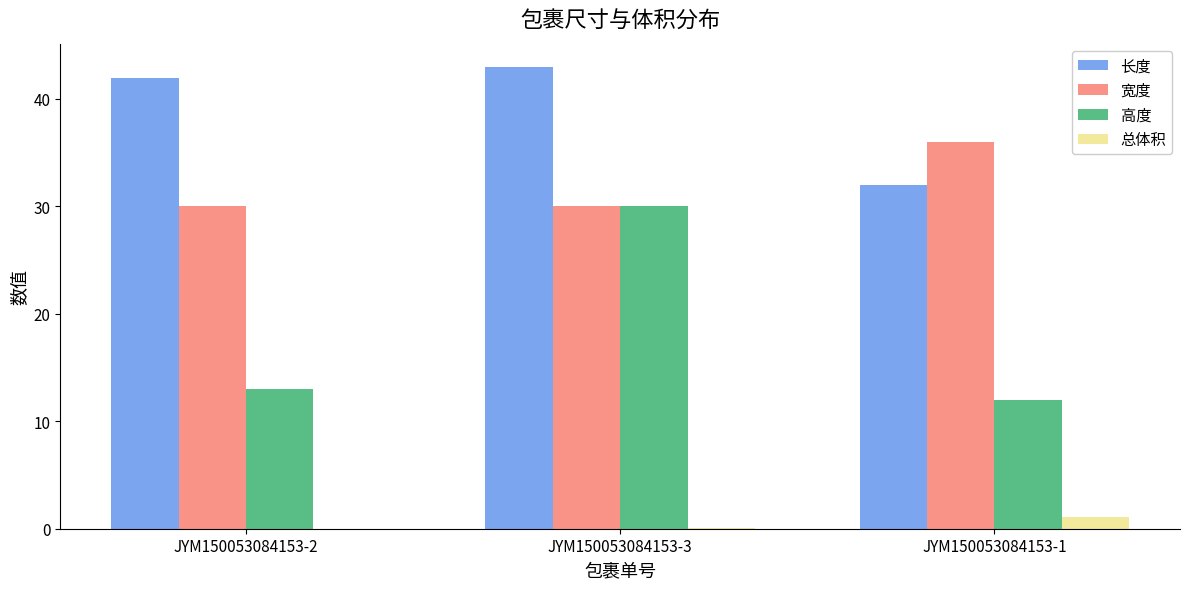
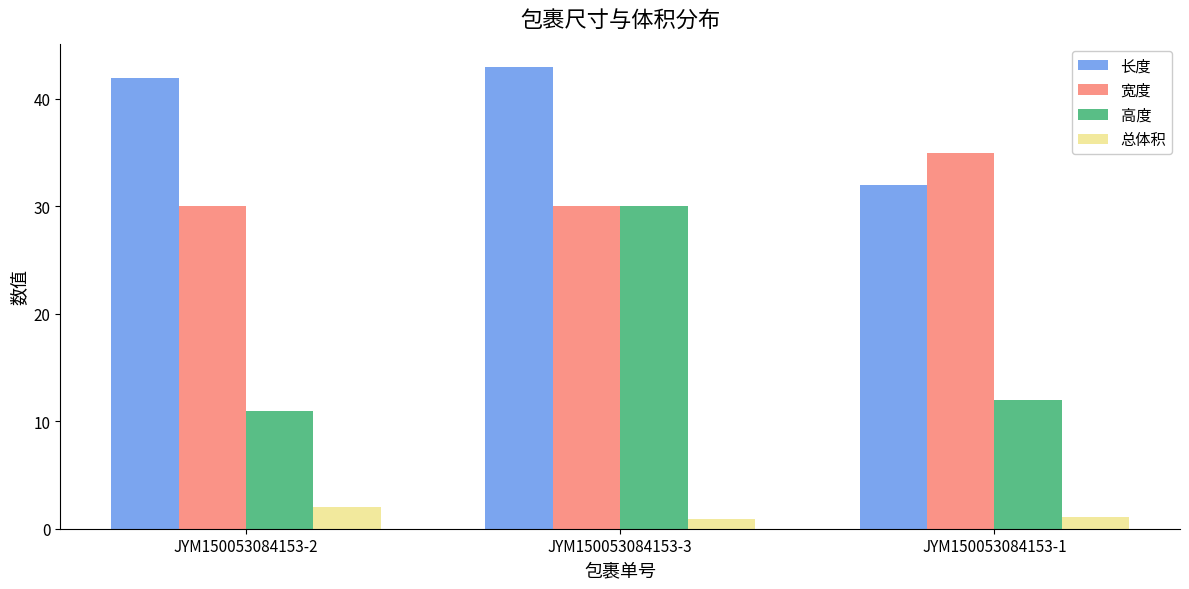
  {
    "长度": {
      "JYM150053084153-2": 42.0,
      "JYM150053084153-3": 43.0,
      "JYM150053084153-1": 32.0
    },
    "宽度": {
      "JYM150053084153-2": 30,
      "JYM150053084153-3": 30,
-     "JYM150053084153-1": 36
+     "JYM150053084153-1": 35
    },
    "高度": {
-     "JYM150053084153-2": 13,
+     "JYM150053084153-2": 11,
      "JYM150053084153-3": 30,
      "JYM150053084153-1": 12
    },
    "总体积": {
-     "JYM150053084153-2": 0.0,
-     "JYM150053084153-3": 0.0,
+     "JYM150053084153-2": 2.1,
+     "JYM150053084153-3": 0.9,
      "JYM150053084153-1": 1.1
    }
  }
